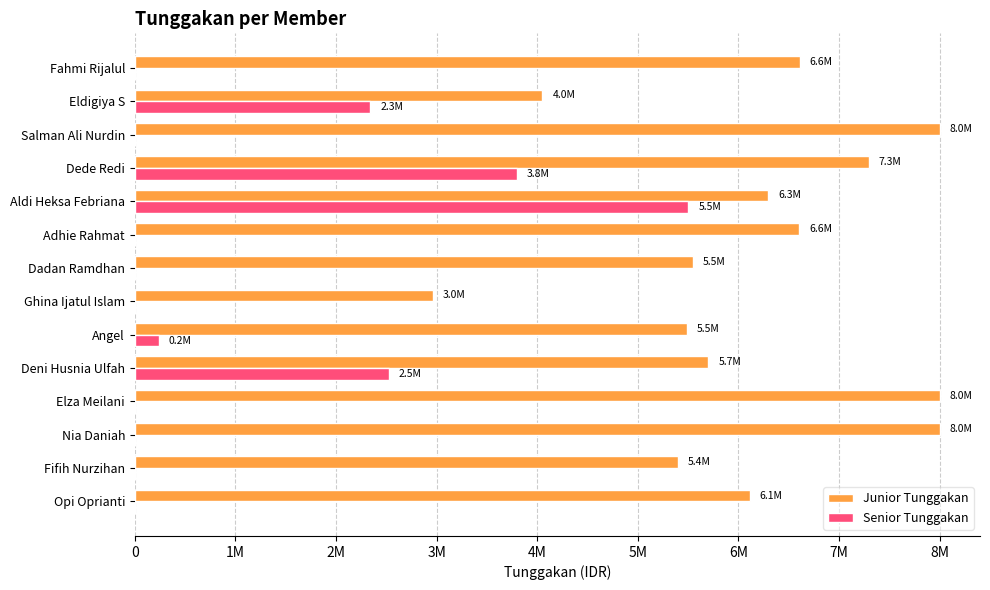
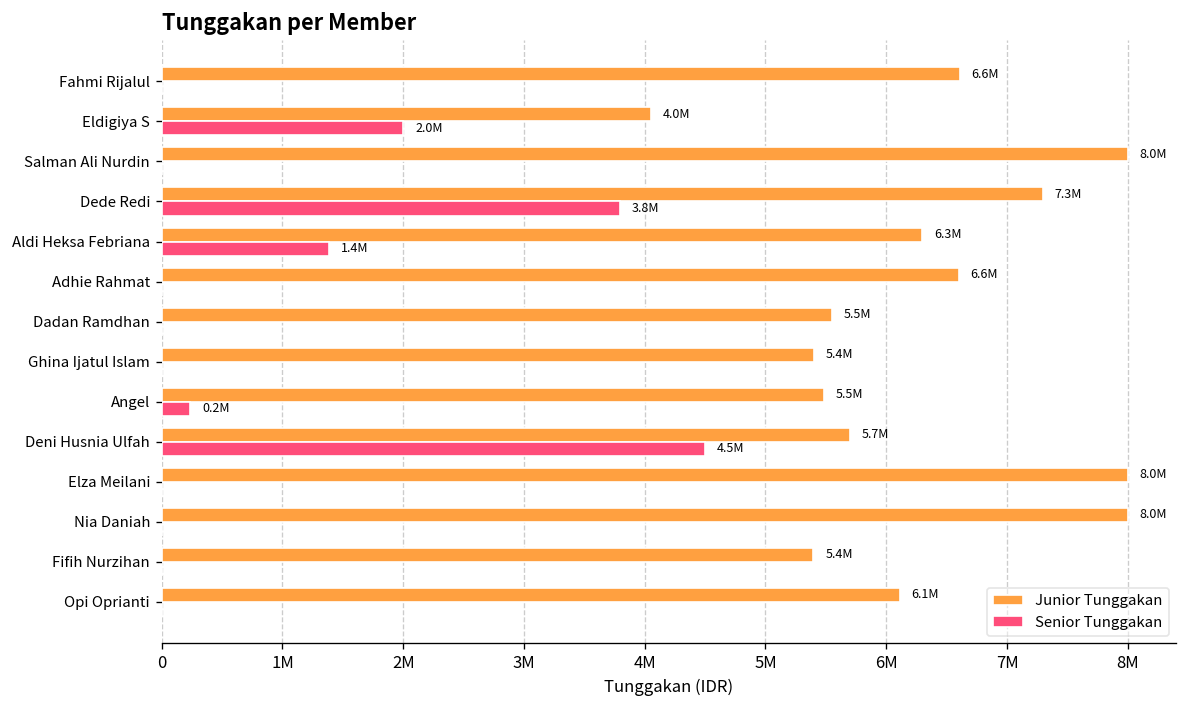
  {
    "Junior Tunggakan": {
      "Fahmi Rijalul": "6.6M",
      "Eldigiya S": "4.0M",
      "Salman Ali Nurdin": "8.0M",
      "Dede Redi": "7.3M",
      "Aldi Heksa Febriana": "6.3M",
      "Adhie Rahmat": "6.6M",
      "Dadan Ramdhan": "5.5M",
-     "Ghina Ijatul Islam": "3.0M",
+     "Ghina Ijatul Islam": "5.4M",
      "Angel": "5.5M",
      "Deni Husnia Ulfah": "5.7M",
      "Elza Meilani": "8.0M",
      "Nia Daniah": "8.0M",
      "Fifih Nurzihan": "5.4M",
      "Opi Oprianti": "6.1M"
    },
    "Senior Tunggakan": {
-     "Eldigiya S": "2.3M",
+     "Eldigiya S": "2.0M",
      "Dede Redi": "3.8M",
-     "Aldi Heksa Febriana": "5.5M",
+     "Aldi Heksa Febriana": "1.4M",
      "Angel": "0.2M",
-     "Deni Husnia Ulfah": "2.5M"
+     "Deni Husnia Ulfah": "4.5M"
    }
  }
